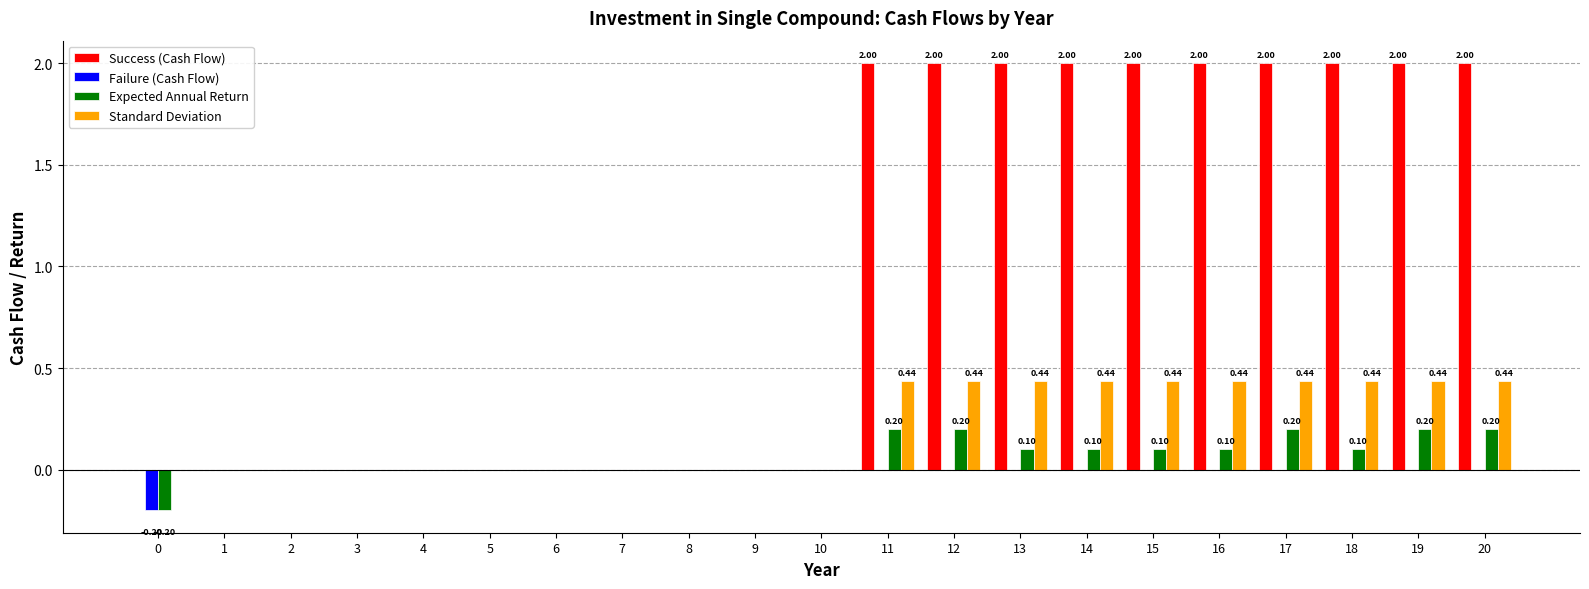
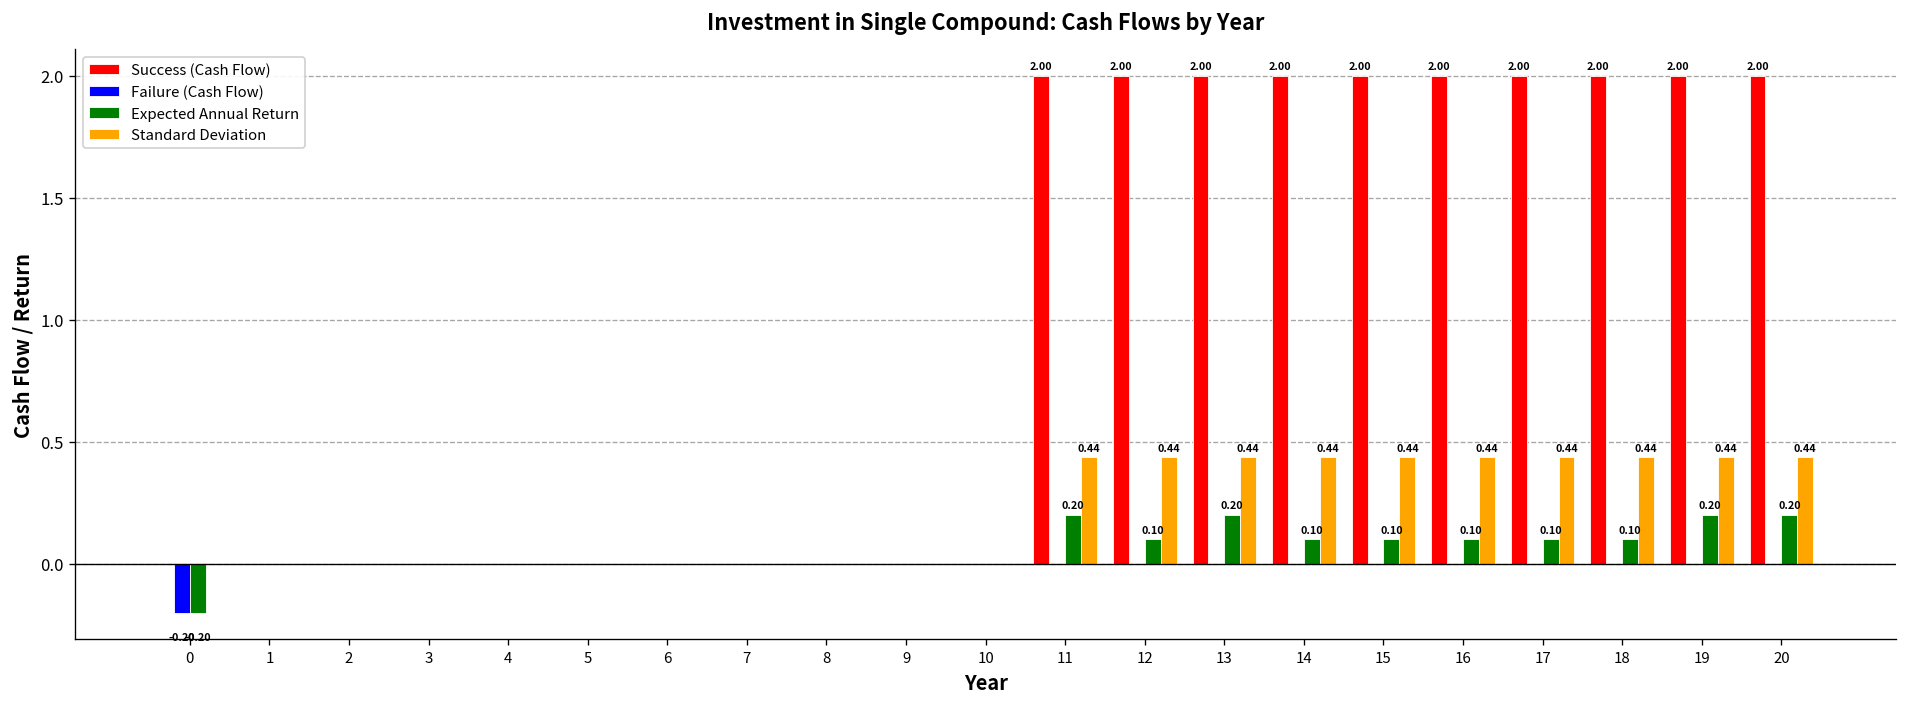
  {
    "Success (Cash Flow)": {
      "11": 2.00,
      "12": 2.00,
      "13": 2.00,
      "14": 2.00,
      "15": 2.00,
      "16": 2.00,
      "17": 2.00,
      "18": 2.00,
      "19": 2.00,
      "20": 2.00
    },
    "Failure (Cash Flow)": {
      "1": 0.00,
      "2": 0.00,
      "3": 0.00,
      "4": 0.00,
      "5": 0.00,
      "6": 0.00,
      "7": 0.00,
      "8": 0.00,
      "9": 0.00,
      "10": 0.00,
      "11": 0.00,
      "12": 0.00,
      "13": 0.00,
      "14": 0.00,
      "15": 0.00,
      "16": 0.00,
      "17": 0.00,
      "18": 0.00,
      "19": 0.00,
      "20": 0.00
    },
    "Expected Annual Return": {
      "11": 0.20,
-     "12": 0.20,
-     "13": 0.10,
+     "12": 0.10,
+     "13": 0.20,
      "14": 0.10,
      "15": 0.10,
      "16": 0.10,
-     "17": 0.20,
+     "17": 0.10,
      "18": 0.10,
      "19": 0.20,
      "20": 0.20
    },
    "Standard Deviation": {
      "11": 0.44,
      "12": 0.44,
      "13": 0.44,
      "14": 0.44,
      "15": 0.44,
      "16": 0.44,
      "17": 0.44,
      "18": 0.44,
      "19": 0.44,
      "20": 0.44
    }
  }
